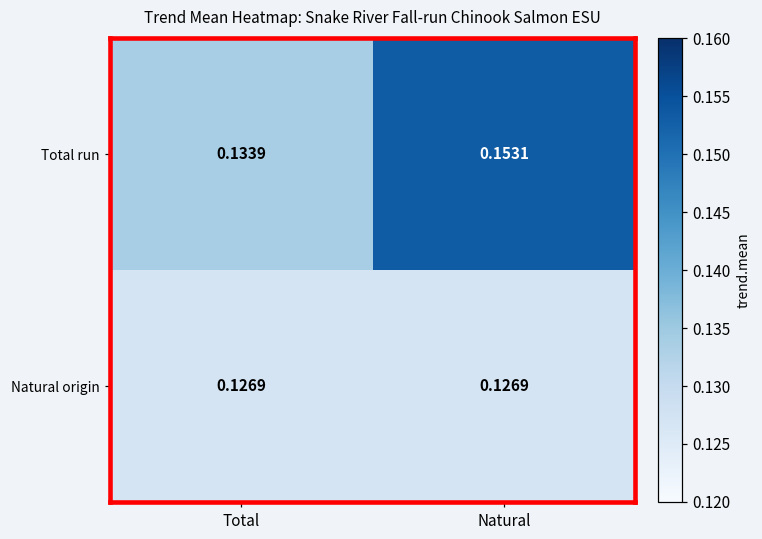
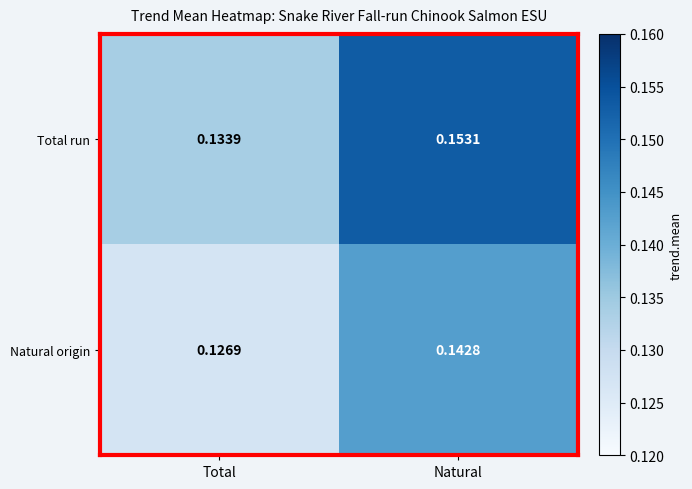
  {
    "Total run": {
      "Total": 0.1339,
      "Natural": 0.1531
    },
    "Natural origin": {
      "Total": 0.1269,
-     "Natural": 0.1269
+     "Natural": 0.1428
    }
  }
